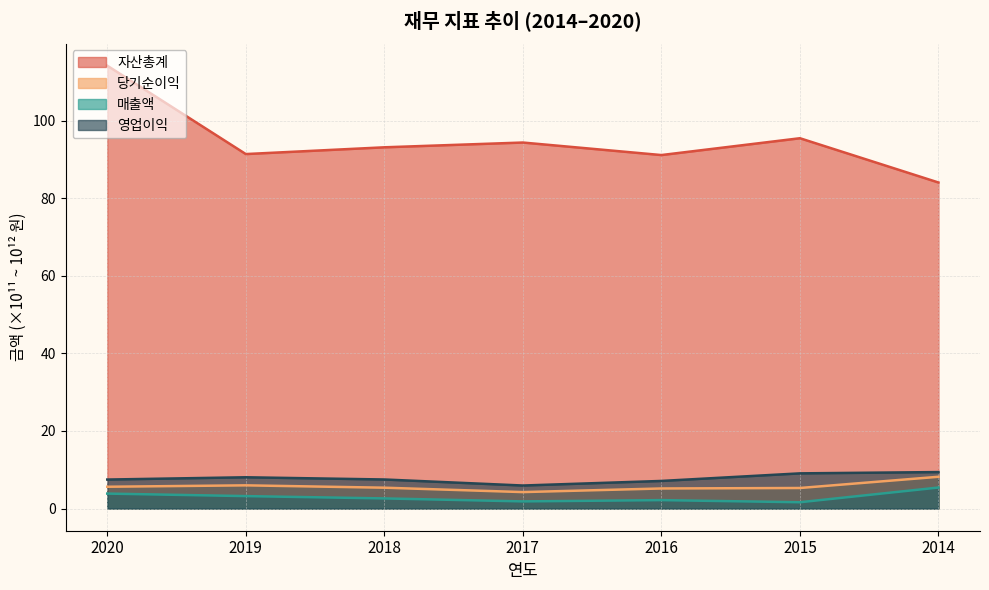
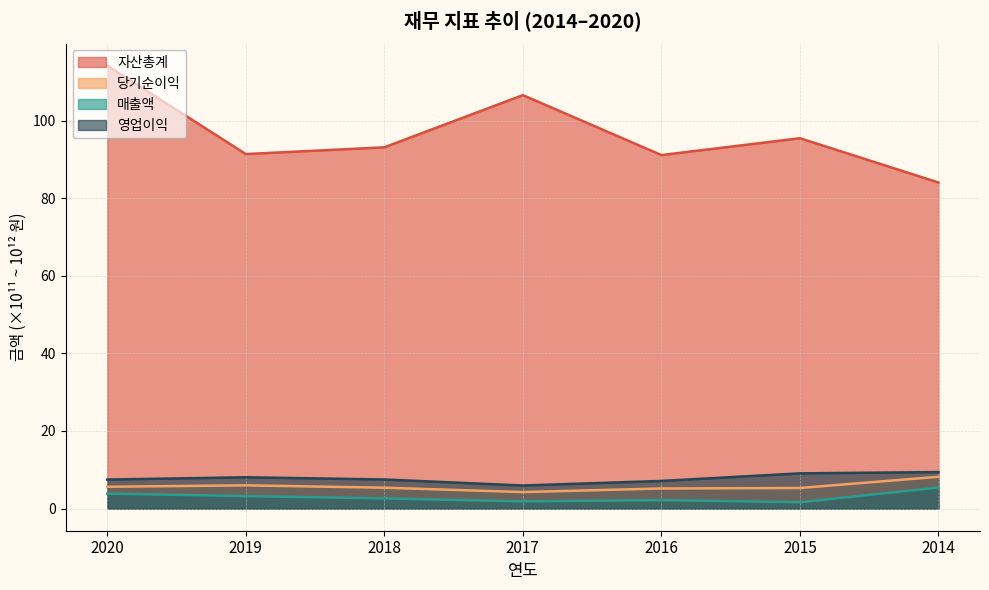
  {
    "자산총계": {
      "2019": 91,
      "2018": 93,
-     "2017": 94,
+     "2017": 107,
      "2016": 91,
      "2015": 95,
      "2014": 84
    },
    "당기순이익": {
      "2020": 6,
      "2019": 6,
      "2018": 5,
      "2017": 4,
      "2016": 5,
      "2015": 5,
      "2014": 8
    },
    "매출액": {
      "2020": 4,
      "2019": 3,
      "2018": 3,
      "2017": 2,
      "2016": 2,
      "2015": 2,
      "2014": 5
    },
    "영업이익": {
      "2020": 7,
      "2019": 8,
      "2018": 7,
      "2017": 6,
      "2016": 7,
      "2015": 9,
      "2014": 9
    }
  }
